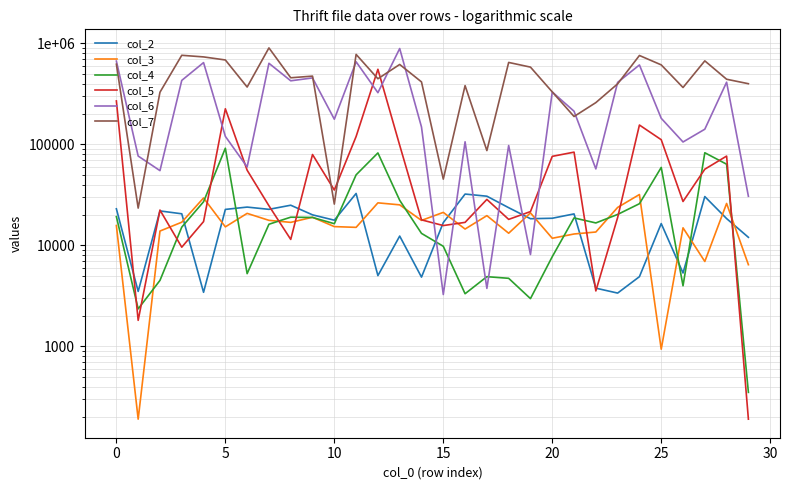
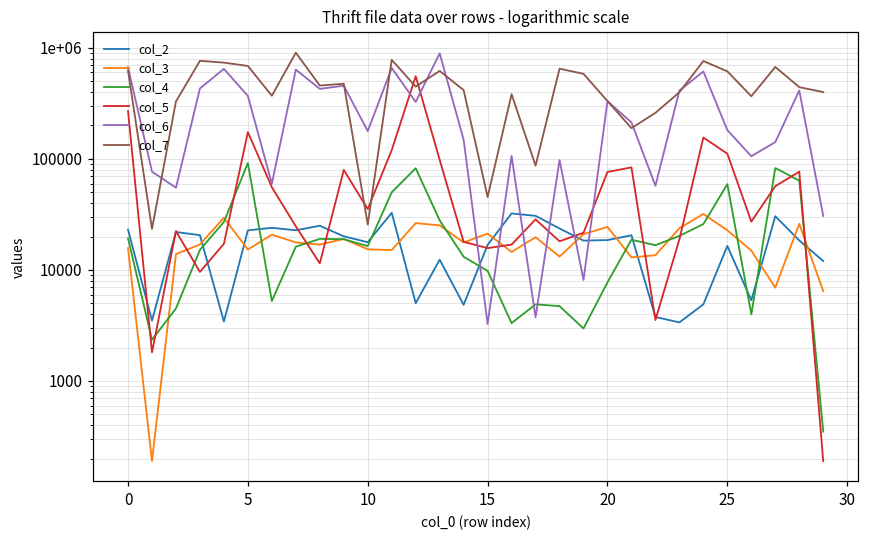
  {
    "col_2": {
      "0": 23000,
      "5": 23000,
      "10": 18000,
      "15": 17000,
      "20": 19000,
      "25": 16000
    },
    "col_3": {
      "0": 16000,
      "5": 15000,
      "10": 15000,
      "15": 21000,
-     "20": 12000,
-     "25": 900
+     "20": 24000,
+     "25": 23000
    },
    "col_4": {
      "0": 19000,
      "5": 90000,
      "10": 16000,
      "15": 10000,
      "20": 8000,
      "25": 60000
    },
    "col_5": {
      "0": 270000,
-     "5": 230000,
+     "5": 170000,
      "10": 35000,
      "15": 16000,
      "20": 80000,
      "25": 110000
    },
    "col_6": {
      "0": 700000,
-     "5": 120000,
+     "5": 370000,
      "10": 180000,
      "15": 3300,
      "25": 180000
    },
    "col_7": {
      "0": 600000,
      "5": 700000,
      "10": 26000,
      "15": 50000,
      "25": 600000
    }
  }
